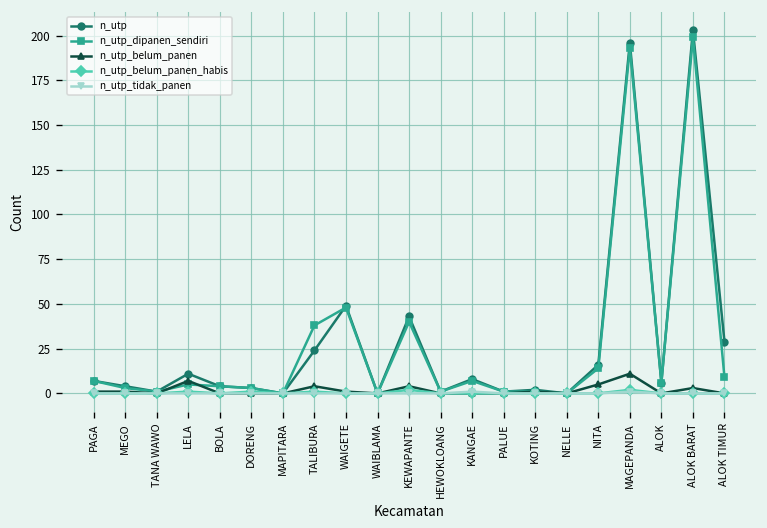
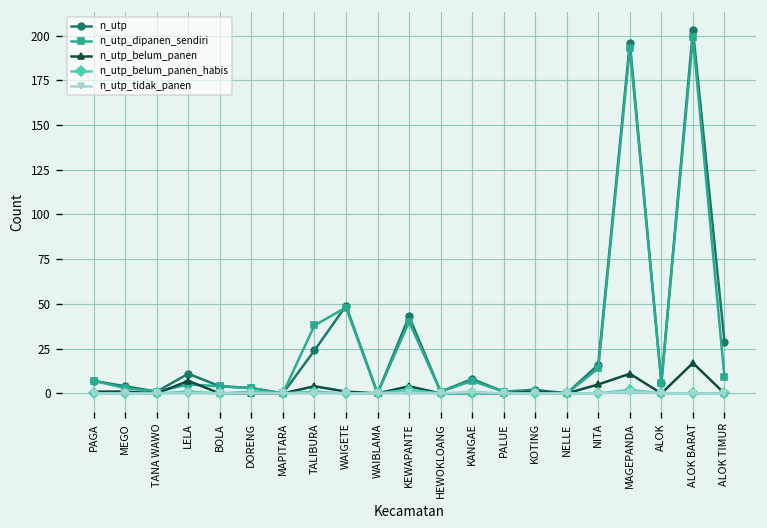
  {
    "n_utp": {
      "LELA": 11,
      "TALIBURA": 24,
      "KEWAPANTE": 43,
      "NITA": 16,
      "MAGEPANDA": 196,
      "ALOK BARAT": 203,
      "ALOK TIMUR": 29
    },
    "n_utp_dipanen_sendiri": {
      "LELA": 5,
      "TALIBURA": 38,
      "KEWAPANTE": 40,
      "NITA": 14,
      "MAGEPANDA": 193,
      "ALOK BARAT": 199,
      "ALOK TIMUR": 9
    },
    "n_utp_belum_panen": {
      "LELA": 7,
      "TALIBURA": 4,
      "KEWAPANTE": 4,
      "NITA": 5,
      "MAGEPANDA": 11,
-     "ALOK BARAT": 3
+     "ALOK BARAT": 17
    },
    "n_utp_belum_panen_habis": {
      "KEWAPANTE": 2
    },
    "n_utp_tidak_panen": {
      "KEWAPANTE": 0
    }
  }
